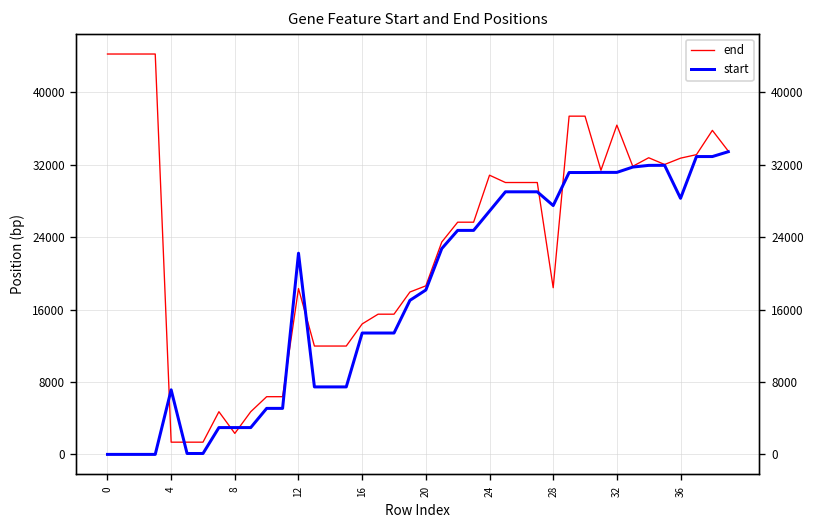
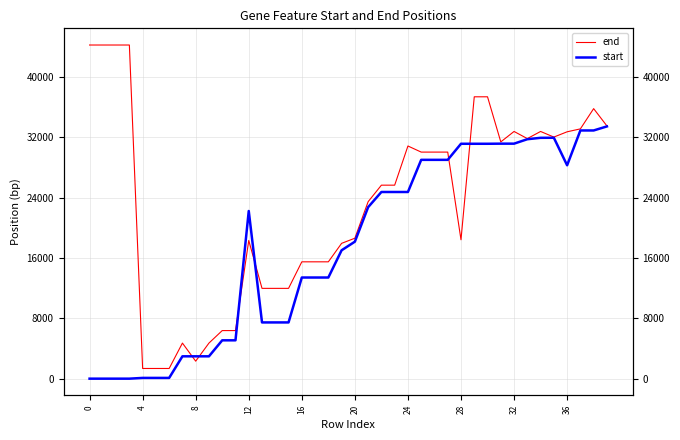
  {
    "end": {
      "0": 44000,
      "4": 1000,
      "8": 2000,
      "12": 18000,
-     "16": 14000,
+     "16": 15000,
      "20": 19000,
      "24": 31000,
      "28": 18000,
-     "32": 36000,
+     "32": 33000,
      "36": 33000
    },
    "start": {
      "0": 0,
-     "4": 7000,
+     "4": 0,
      "8": 3000,
      "12": 22000,
      "16": 13000,
      "20": 18000,
-     "24": 27000,
-     "28": 27000,
+     "24": 25000,
+     "28": 31000,
      "32": 31000,
      "36": 28000
    }
  }
